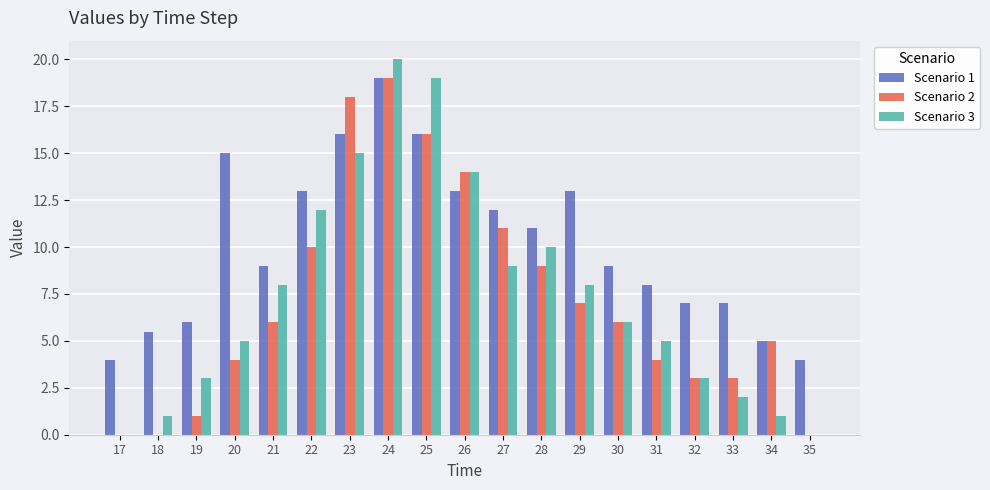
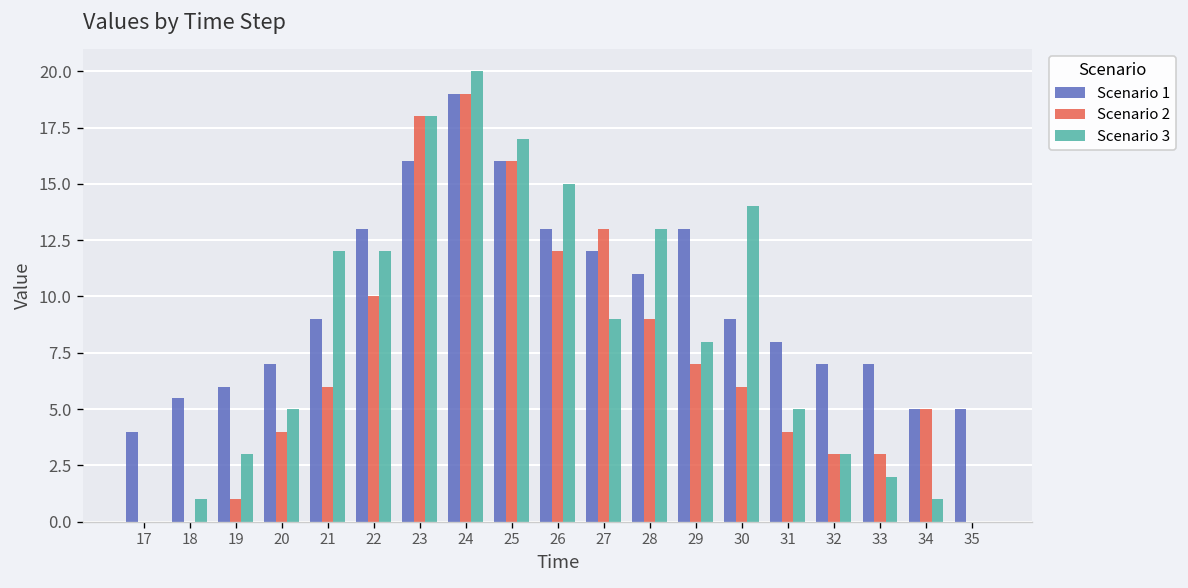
  {
    "Scenario 1": {
      "17": 4,
      "18": 5.5,
      "19": 6,
-     "20": 15,
+     "20": 7,
      "21": 9,
      "22": 13,
      "23": 16,
      "24": 19,
      "25": 16,
      "26": 13,
      "27": 12,
      "28": 11,
      "29": 13,
      "30": 9,
      "31": 8,
      "32": 7,
      "33": 7,
      "34": 5,
-     "35": 4
+     "35": 5
    },
    "Scenario 2": {
      "17": 0,
      "18": 0,
      "19": 1,
      "20": 4,
      "21": 6,
      "22": 10,
      "23": 18,
      "24": 19,
      "25": 16,
-     "26": 14,
-     "27": 11,
+     "26": 12,
+     "27": 13,
      "28": 9,
      "29": 7,
      "30": 6,
      "31": 4,
      "32": 3,
      "33": 3,
      "34": 5,
      "35": 0
    },
    "Scenario 3": {
      "17": 0,
      "18": 1,
      "19": 3,
      "20": 5,
-     "21": 8,
+     "21": 12,
      "22": 12,
-     "23": 15,
+     "23": 18,
      "24": 20,
-     "25": 19,
-     "26": 14,
+     "25": 17,
+     "26": 15,
      "27": 9,
-     "28": 10,
+     "28": 13,
      "29": 8,
-     "30": 6,
+     "30": 14,
      "31": 5,
      "32": 3,
      "33": 2,
      "34": 1,
      "35": 0
    }
  }
